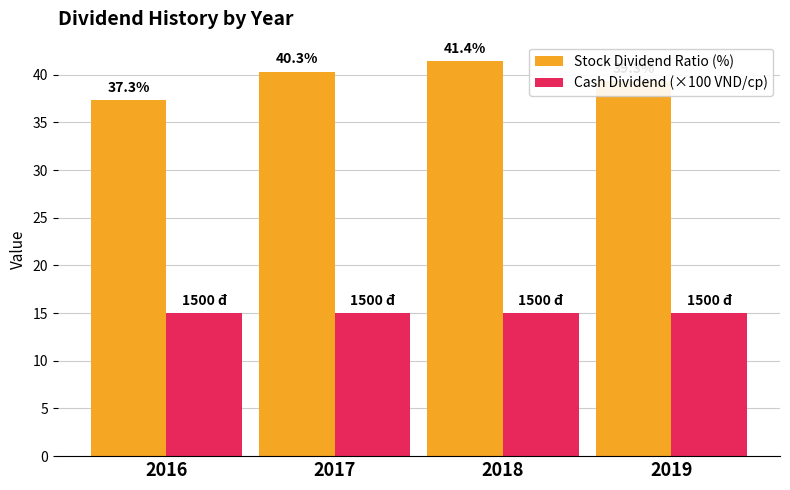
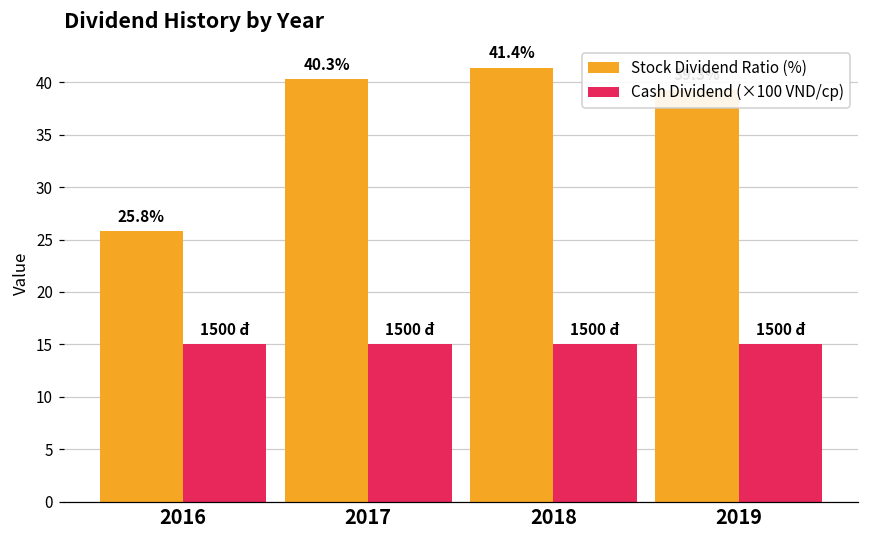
  {
    "Stock Dividend Ratio (%)": {
-     "2016": "37.3%",
+     "2016": "25.8%",
      "2017": "40.3%",
      "2018": "41.4%"
    }
  }
